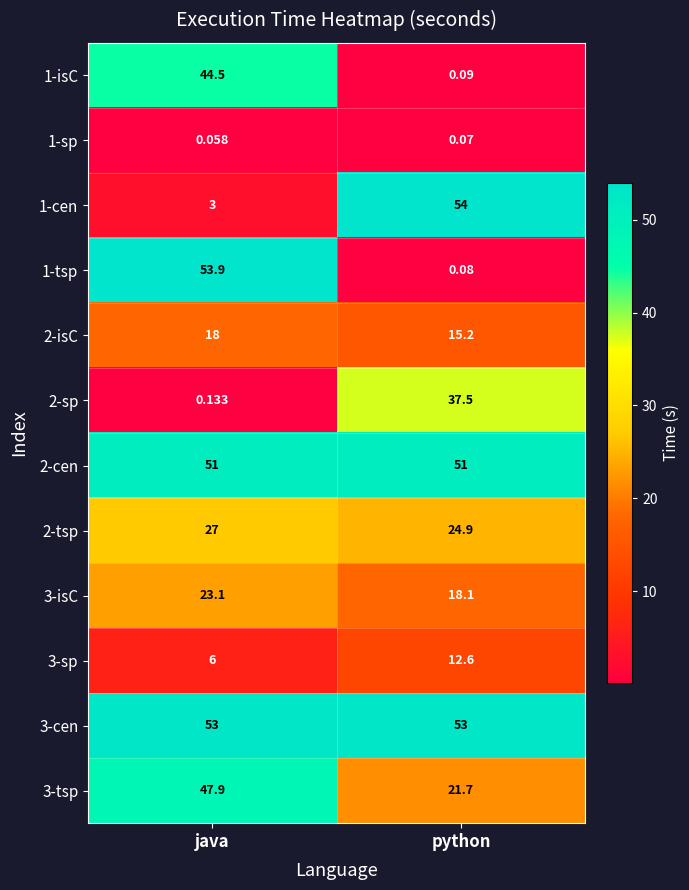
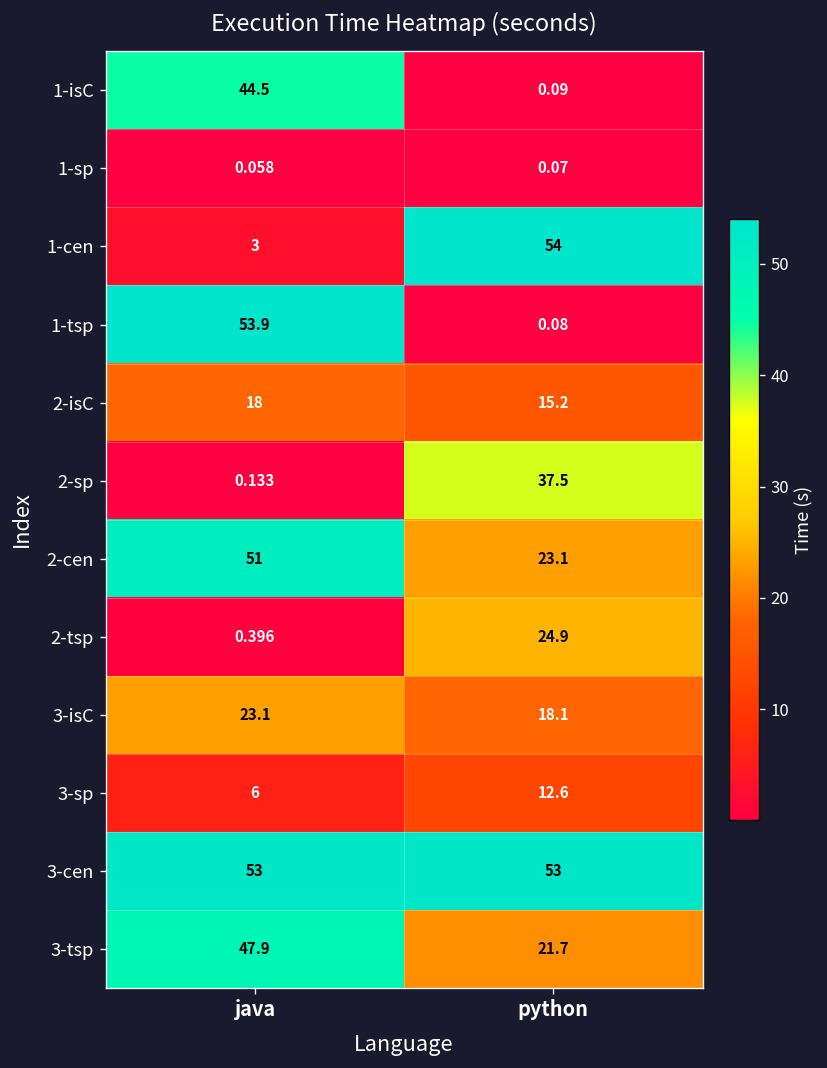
  {
    "1-isC": {
      "java": 44.5,
      "python": 0.09
    },
    "1-sp": {
      "java": 0.058,
      "python": 0.07
    },
    "1-cen": {
      "java": 3,
      "python": 54
    },
    "1-tsp": {
      "java": 53.9,
      "python": 0.08
    },
    "2-isC": {
      "java": 18,
      "python": 15.2
    },
    "2-sp": {
      "java": 0.133,
      "python": 37.5
    },
    "2-cen": {
      "java": 51,
-     "python": 51
+     "python": 23.1
    },
    "2-tsp": {
-     "java": 27,
+     "java": 0.396,
      "python": 24.9
    },
    "3-isC": {
      "java": 23.1,
      "python": 18.1
    },
    "3-sp": {
      "java": 6,
      "python": 12.6
    },
    "3-cen": {
      "java": 53,
      "python": 53
    },
    "3-tsp": {
      "java": 47.9,
      "python": 21.7
    }
  }
